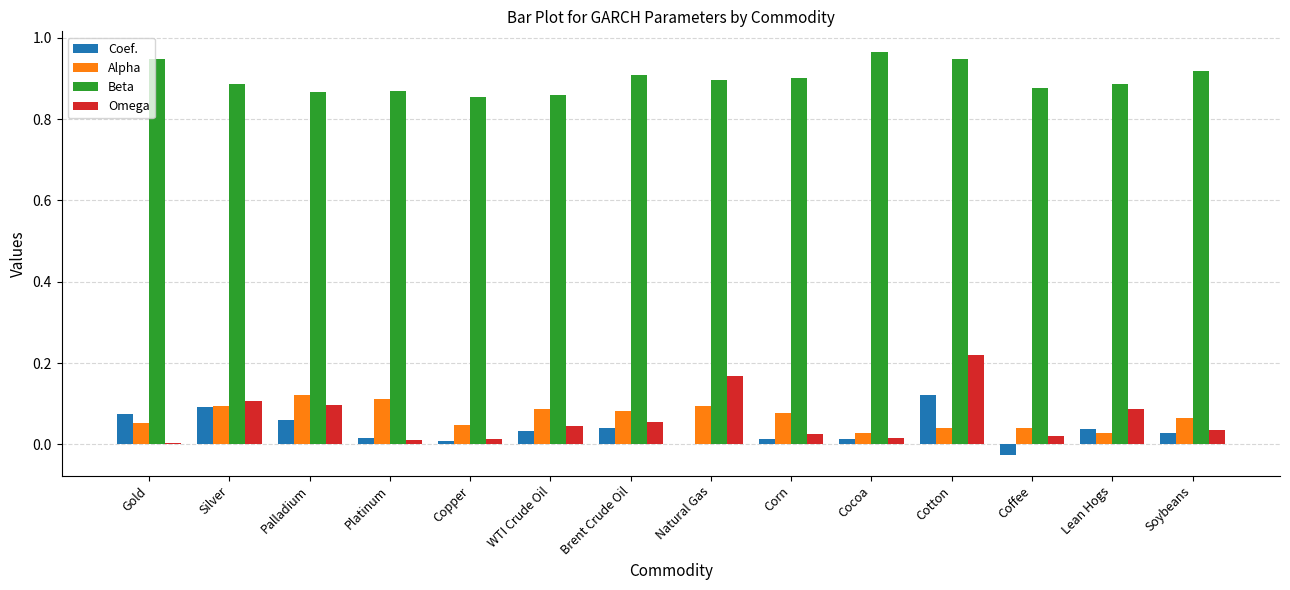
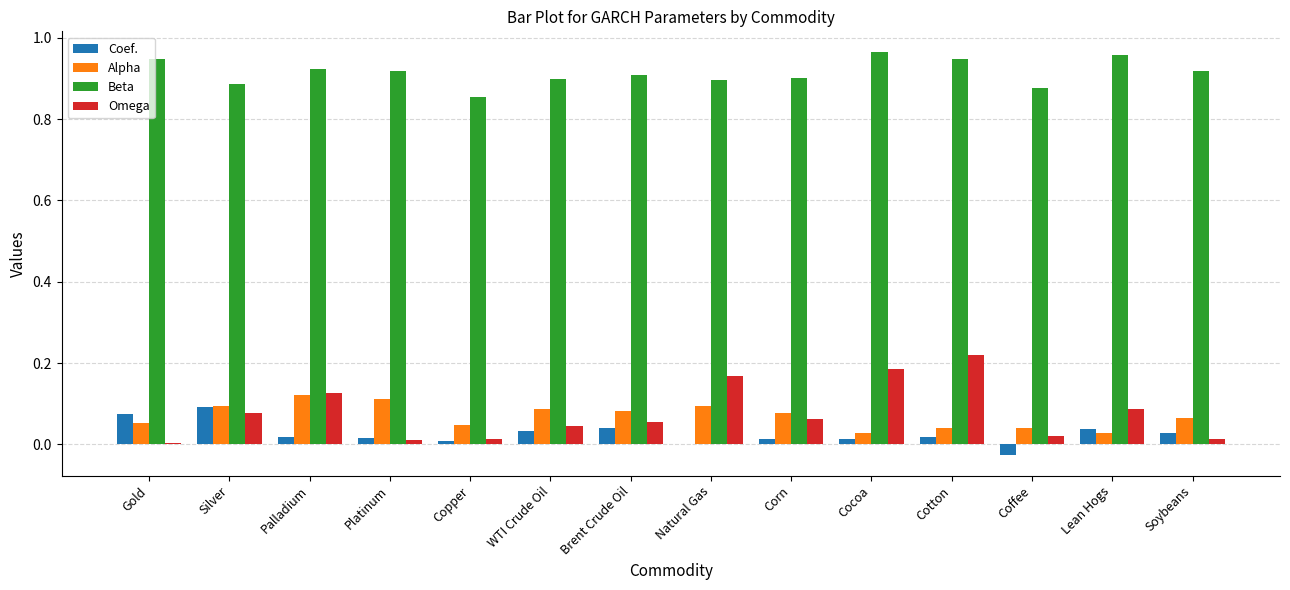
  {
    "Coef.": {
      "Gold": 0.07,
      "Silver": 0.09,
-     "Palladium": 0.06,
+     "Palladium": 0.02,
      "Platinum": 0.02,
      "Copper": 0.01,
      "WTI Crude Oil": 0.03,
      "Brent Crude Oil": 0.04,
      "Corn": 0.01,
      "Cocoa": 0.01,
-     "Cotton": 0.12,
+     "Cotton": 0.02,
      "Coffee": -0.03,
      "Lean Hogs": 0.04,
      "Soybeans": 0.03
    },
    "Alpha": {
      "Gold": 0.05,
      "Silver": 0.09,
      "Palladium": 0.12,
      "Platinum": 0.11,
      "Copper": 0.05,
      "WTI Crude Oil": 0.09,
      "Brent Crude Oil": 0.08,
      "Natural Gas": 0.09,
      "Corn": 0.08,
      "Cocoa": 0.03,
      "Cotton": 0.04,
      "Coffee": 0.04,
      "Lean Hogs": 0.03,
      "Soybeans": 0.06
    },
    "Beta": {
      "Gold": 0.95,
      "Silver": 0.89,
-     "Palladium": 0.87,
-     "Platinum": 0.87,
+     "Palladium": 0.92,
+     "Platinum": 0.92,
      "Copper": 0.85,
-     "WTI Crude Oil": 0.86,
+     "WTI Crude Oil": 0.90,
      "Brent Crude Oil": 0.91,
      "Natural Gas": 0.90,
      "Corn": 0.90,
      "Cocoa": 0.97,
      "Cotton": 0.95,
      "Coffee": 0.88,
-     "Lean Hogs": 0.89,
+     "Lean Hogs": 0.96,
      "Soybeans": 0.92
    },
    "Omega": {
-     "Silver": 0.11,
-     "Palladium": 0.10,
+     "Silver": 0.08,
+     "Palladium": 0.13,
      "Platinum": 0.01,
      "Copper": 0.01,
      "WTI Crude Oil": 0.04,
      "Brent Crude Oil": 0.06,
      "Natural Gas": 0.17,
-     "Corn": 0.02,
-     "Cocoa": 0.02,
+     "Corn": 0.06,
+     "Cocoa": 0.18,
      "Cotton": 0.22,
      "Coffee": 0.02,
      "Lean Hogs": 0.09,
-     "Soybeans": 0.04
+     "Soybeans": 0.01
    }
  }
